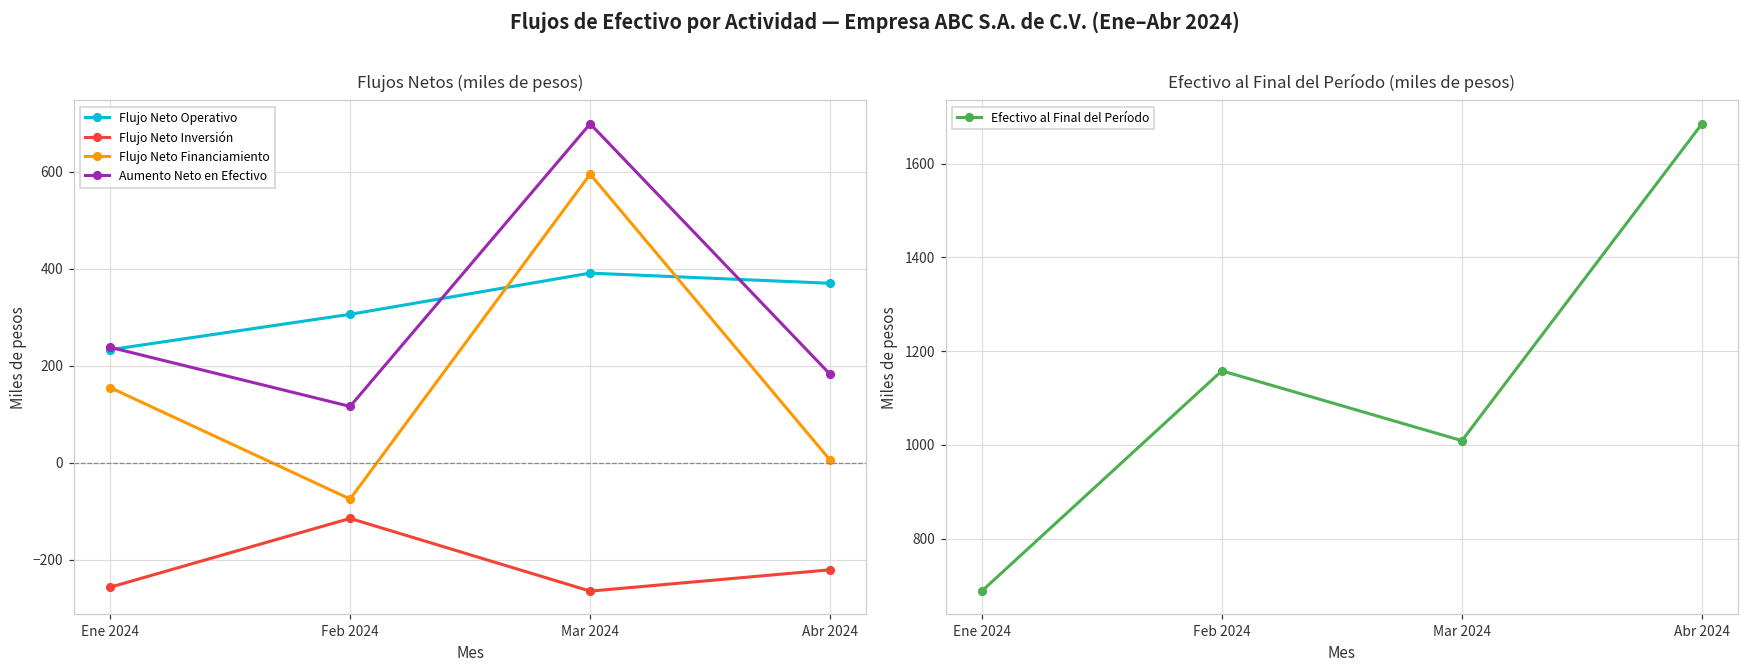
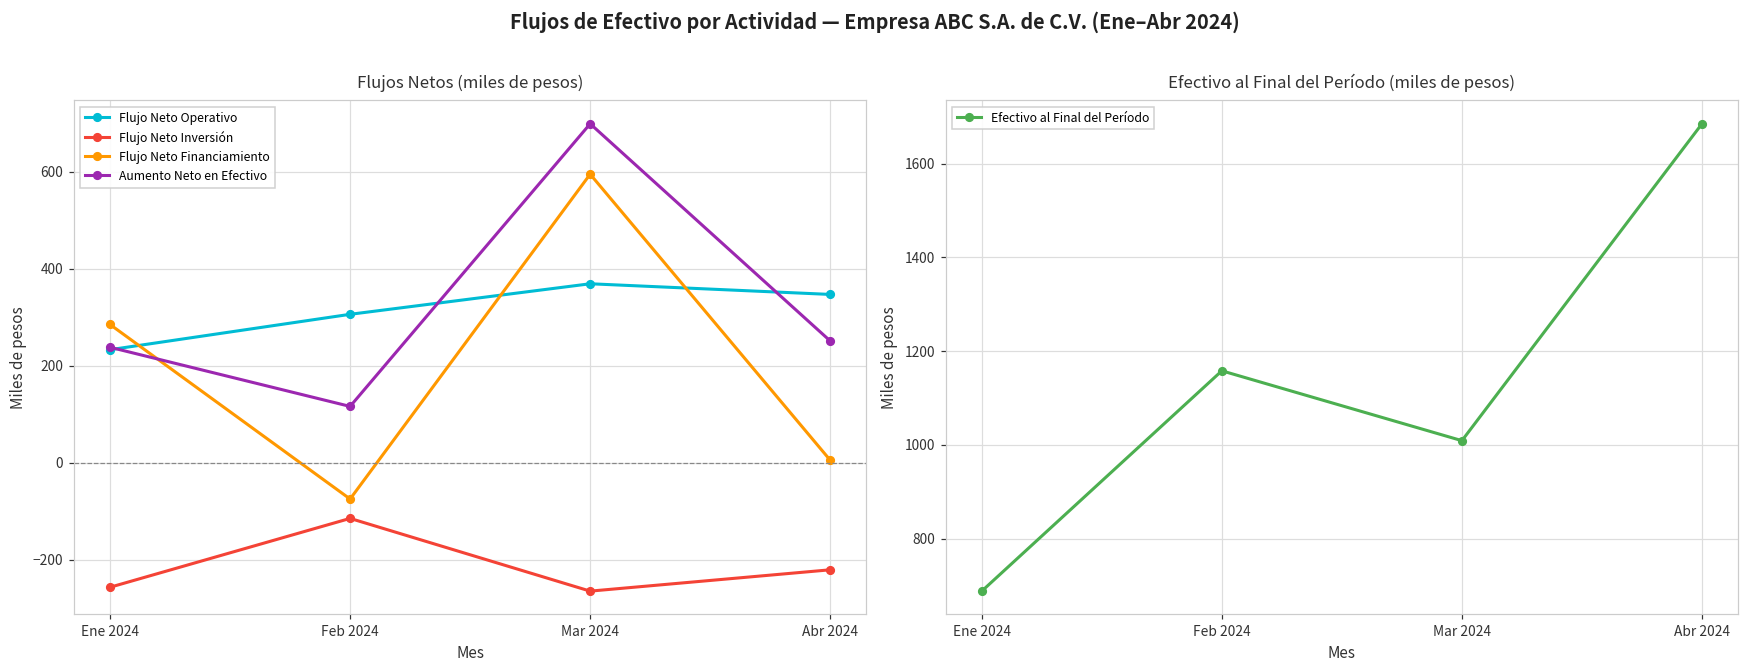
  {
    "Flujos Netos (miles de pesos)": {
      "Flujo Neto Operativo": {
        "Feb 2024": 310,
-       "Mar 2024": 390,
-       "Abr 2024": 370
+       "Mar 2024": 370,
+       "Abr 2024": 350
      },
      "Flujo Neto Inversión": {
        "Ene 2024": -260,
        "Feb 2024": -120,
        "Mar 2024": -270,
        "Abr 2024": -220
      },
      "Flujo Neto Financiamiento": {
-       "Ene 2024": 160,
+       "Ene 2024": 290,
        "Feb 2024": -80,
        "Mar 2024": 600,
        "Abr 2024": 10
      },
      "Aumento Neto en Efectivo": {
        "Feb 2024": 120,
        "Mar 2024": 700,
-       "Abr 2024": 180
+       "Abr 2024": 250
      }
    },
    "Efectivo al Final del Período (miles de pesos)": {
      "Ene 2024": 690,
      "Feb 2024": 1160,
      "Mar 2024": 1010,
      "Abr 2024": 1690
    }
  }
